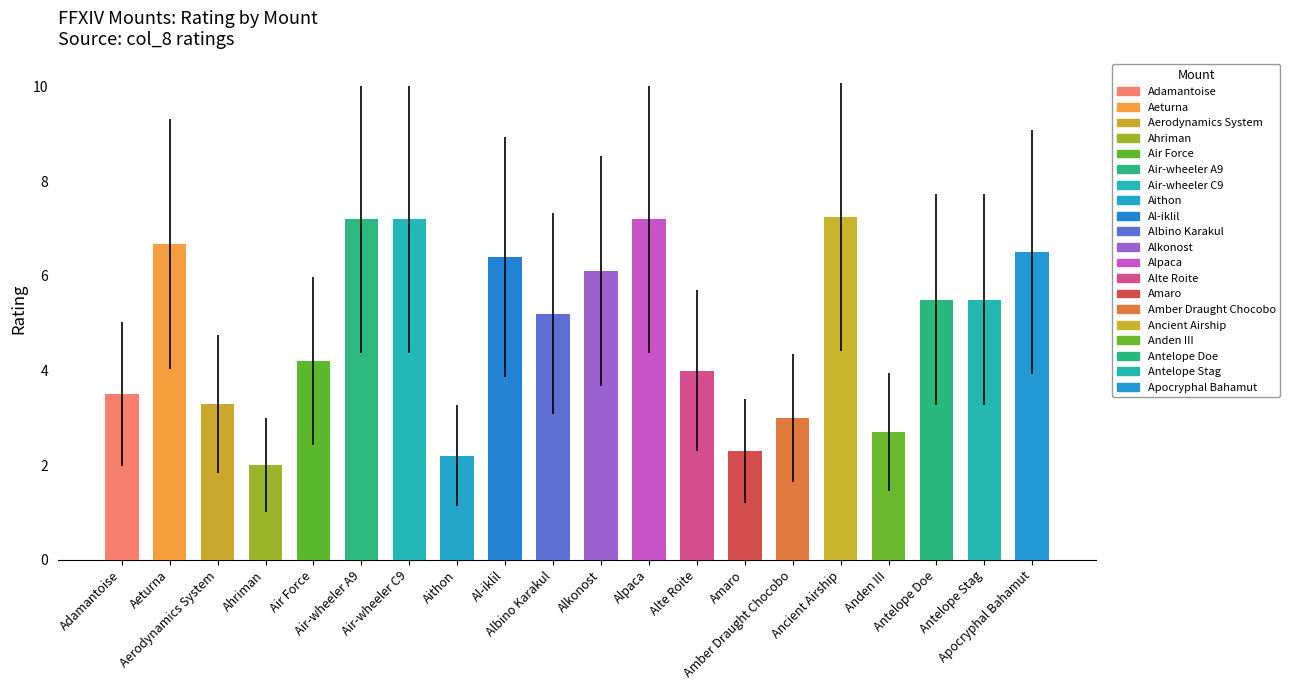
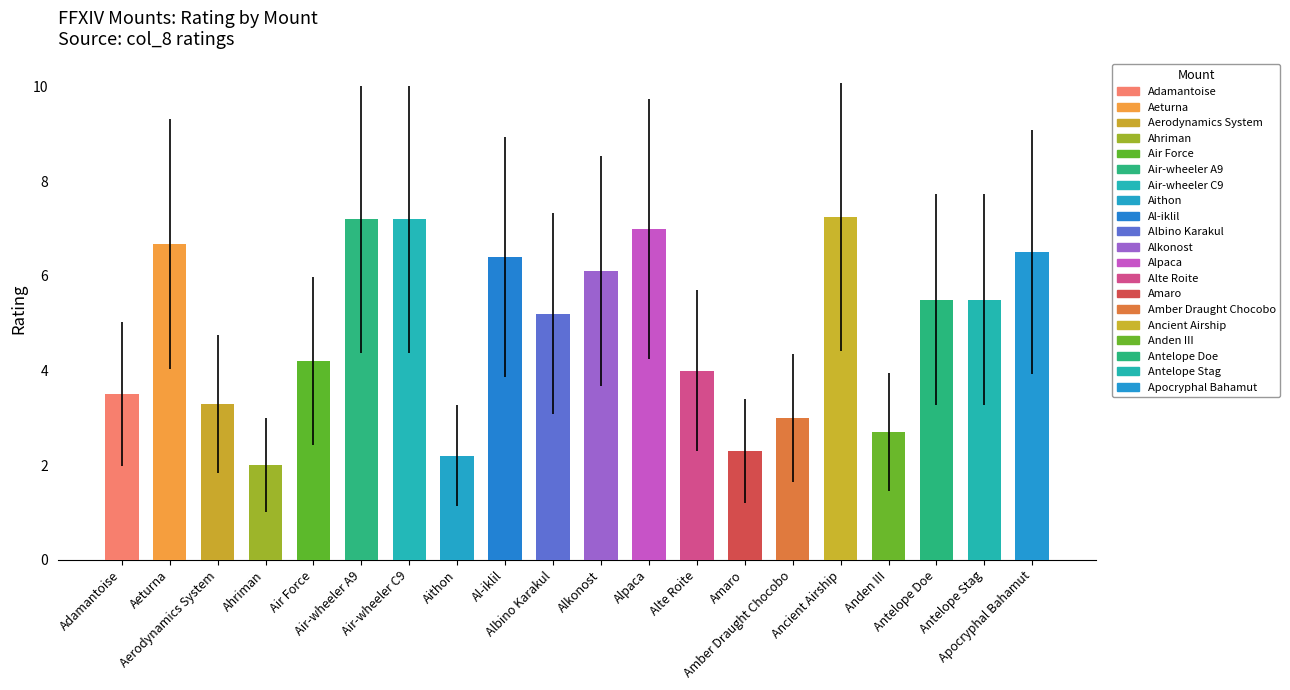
  {
    "Adamantoise": 3.5,
    "Aeturna": 6.7,
    "Aerodynamics System": 3.3,
    "Ahriman": 2.0,
    "Air Force": 4.2,
    "Air-wheeler A9": 7.2,
    "Air-wheeler C9": 7.2,
    "Aithon": 2.2,
    "Al-iklil": 6.4,
    "Albino Karakul": 5.2,
    "Alkonost": 6.1,
-   "Alpaca": 7.2,
+   "Alpaca": 7.0,
    "Alte Roite": 4.0,
    "Amaro": 2.3,
    "Amber Draught Chocobo": 3.0,
    "Ancient Airship": 7.3,
    "Anden III": 2.7,
    "Antelope Doe": 5.5,
    "Antelope Stag": 5.5,
    "Apocryphal Bahamut": 6.5
  }
